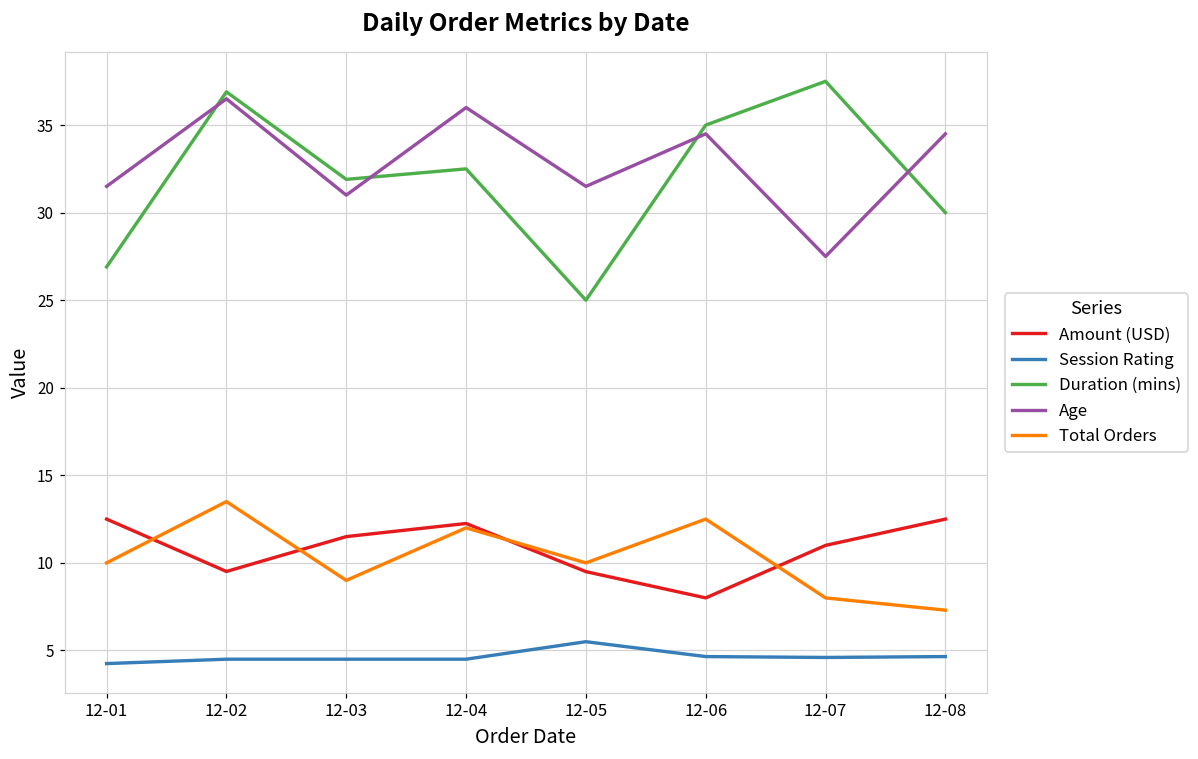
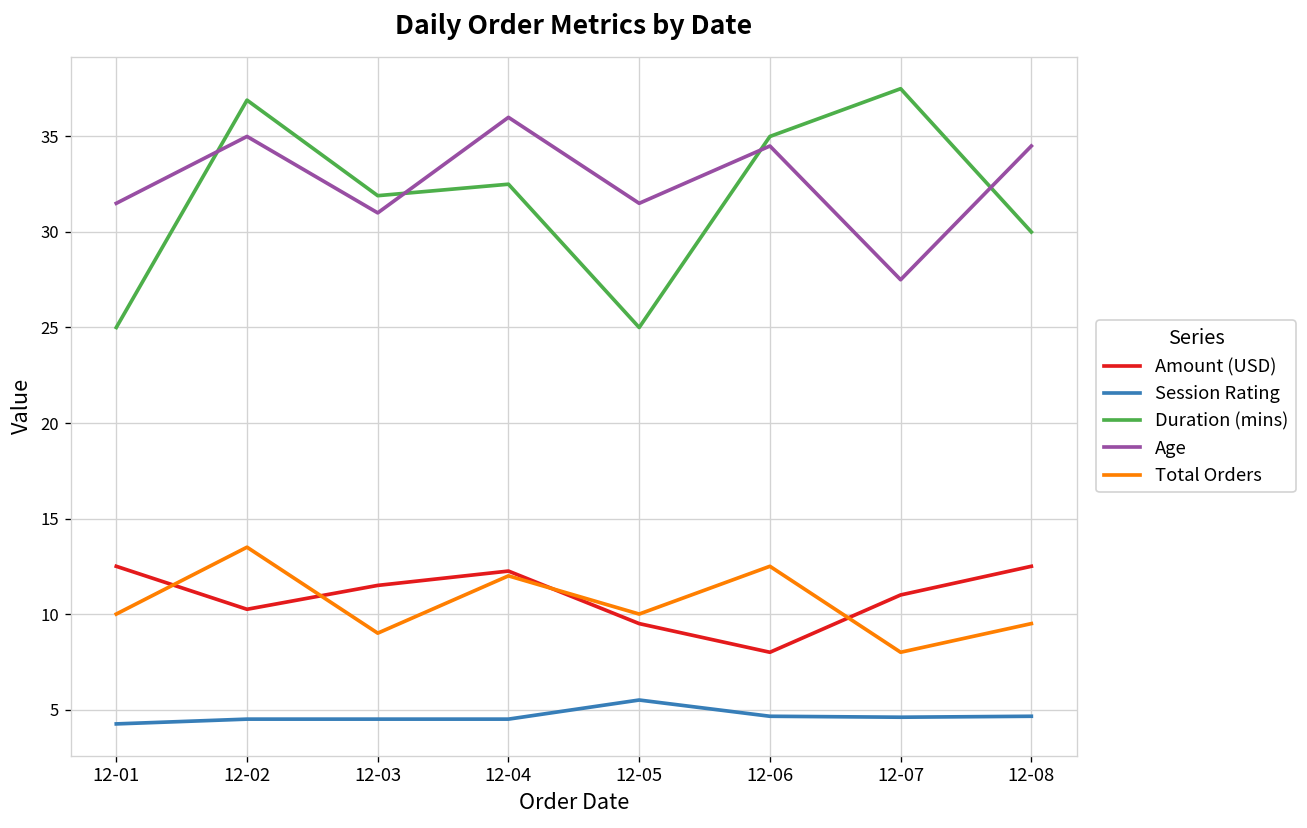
  {
    "Amount (USD)": {
      "12-01": 12.5,
-     "12-02": 9.5,
+     "12-02": 10.3,
      "12-03": 11.5,
      "12-04": 12.3,
      "12-05": 9.5,
      "12-06": 8.0,
      "12-07": 11.0,
      "12-08": 12.5
    },
    "Session Rating": {
      "12-01": 4.3,
      "12-02": 4.5,
      "12-03": 4.5,
      "12-04": 4.5,
      "12-05": 5.5,
      "12-06": 4.7,
      "12-07": 4.6,
      "12-08": 4.7
    },
    "Duration (mins)": {
-     "12-01": 26.9,
+     "12-01": 25.0,
      "12-02": 36.9,
      "12-03": 31.9,
      "12-04": 32.5,
      "12-05": 25.0,
      "12-06": 35.0,
      "12-07": 37.5,
      "12-08": 30.0
    },
    "Age": {
      "12-01": 31.5,
-     "12-02": 36.5,
+     "12-02": 35.0,
      "12-03": 31.0,
      "12-04": 36.0,
      "12-05": 31.5,
      "12-06": 34.5,
      "12-07": 27.5,
      "12-08": 34.5
    },
    "Total Orders": {
      "12-01": 10.0,
      "12-02": 13.5,
      "12-03": 9.0,
      "12-04": 12.0,
      "12-05": 10.0,
      "12-06": 12.5,
      "12-07": 8.0,
-     "12-08": 7.3
+     "12-08": 9.5
    }
  }
